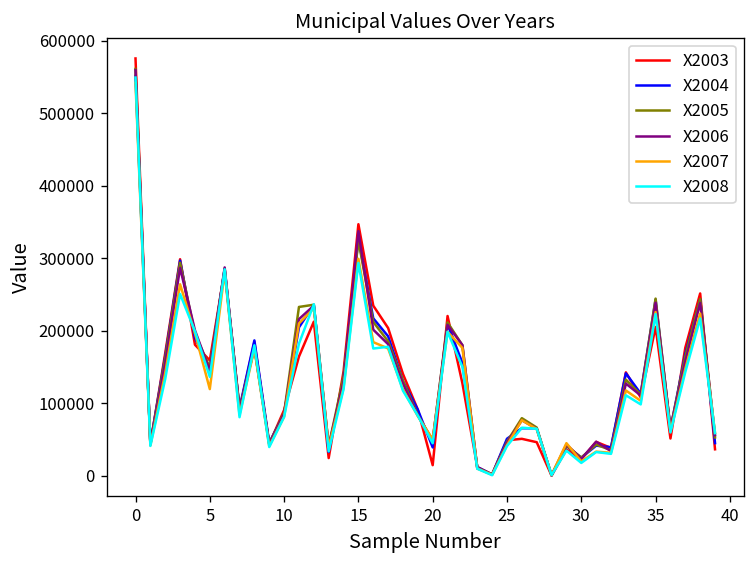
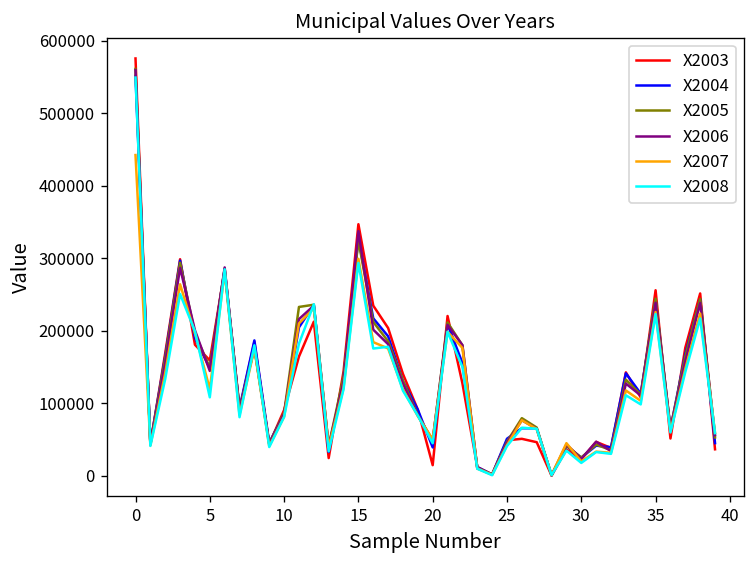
  {
    "X2003": {
      "0": 580000,
      "5": 160000,
      "15": 350000,
      "20": 10000,
-     "35": 210000
+     "35": 260000
    },
    "X2004": {
      "20": 40000
    },
    "X2006": {
      "15": 340000
    },
    "X2007": {
-     "0": 540000,
+     "0": 440000,
      "5": 120000,
      "15": 300000
    },
    "X2008": {
-     "5": 140000,
+     "5": 110000,
      "15": 290000
    }
  }
